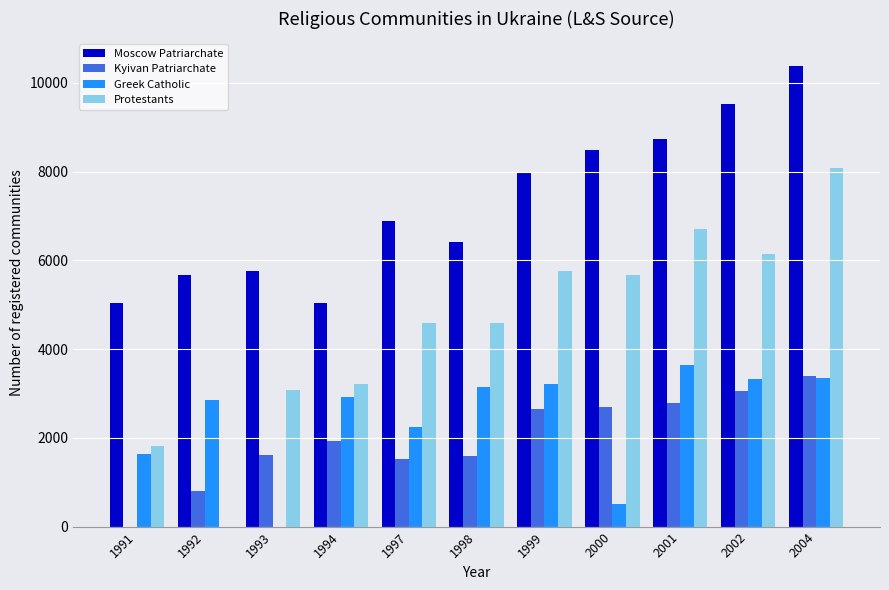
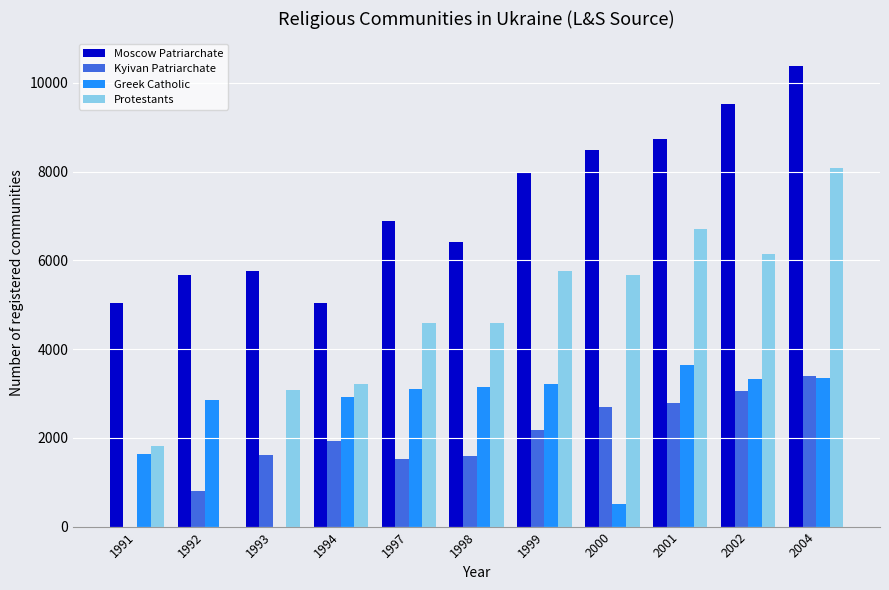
  {
    "Moscow Patriarchate": {
      "1991": 5000,
      "1992": 5700,
      "1993": 5800,
      "1994": 5000,
      "1997": 6900,
      "1998": 6400,
      "1999": 8000,
      "2000": 8500,
      "2001": 8700,
      "2002": 9500,
      "2004": 10400
    },
    "Kyivan Patriarchate": {
      "1991": 0,
      "1992": 800,
      "1993": 1600,
      "1994": 1900,
      "1997": 1500,
      "1998": 1600,
-     "1999": 2600,
+     "1999": 2200,
      "2000": 2700,
      "2001": 2800,
      "2002": 3100,
      "2004": 3400
    },
    "Greek Catholic": {
      "1991": 1600,
      "1992": 2900,
      "1993": 0,
      "1994": 2900,
-     "1997": 2200,
+     "1997": 3100,
      "1998": 3200,
      "1999": 3200,
      "2000": 500,
      "2001": 3600,
      "2002": 3300,
      "2004": 3300
    },
    "Protestants": {
      "1991": 1800,
      "1992": 0,
      "1993": 3100,
      "1994": 3200,
      "1997": 4600,
      "1998": 4600,
      "1999": 5800,
      "2000": 5700,
      "2001": 6700,
      "2002": 6100,
      "2004": 8100
    }
  }
